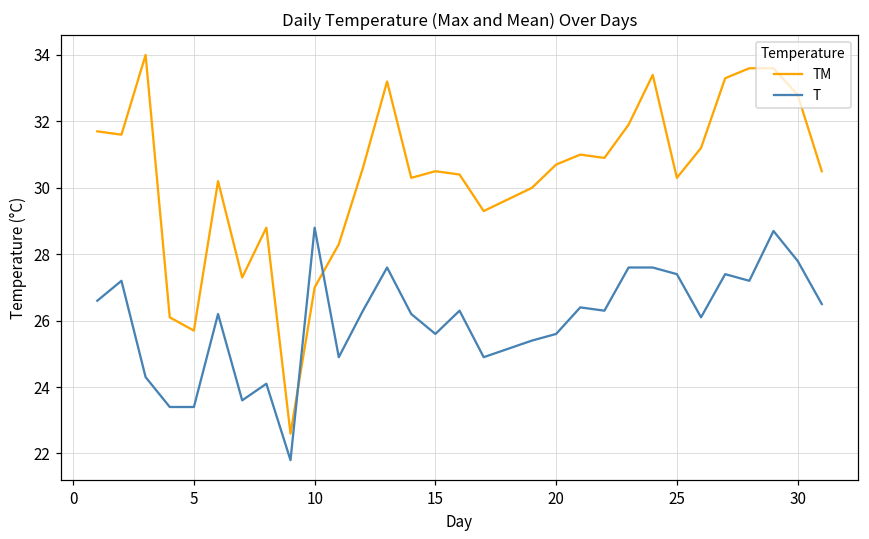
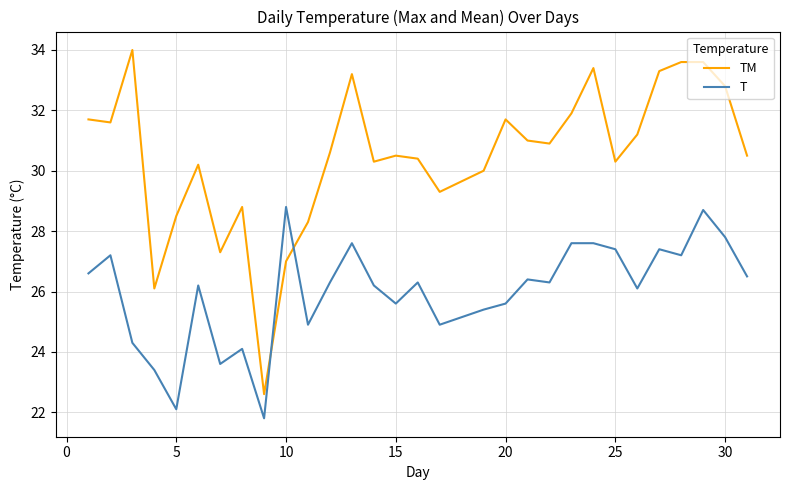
  {
    "TM": {
-     "5": 25.7,
+     "5": 28.5,
      "10": 27.0,
      "15": 30.5,
-     "20": 30.7,
+     "20": 31.7,
      "25": 30.3
    },
    "T": {
-     "5": 23.4,
+     "5": 22.1,
      "10": 28.8,
      "15": 25.6,
      "20": 25.6,
      "25": 27.4,
      "30": 27.8
    }
  }
